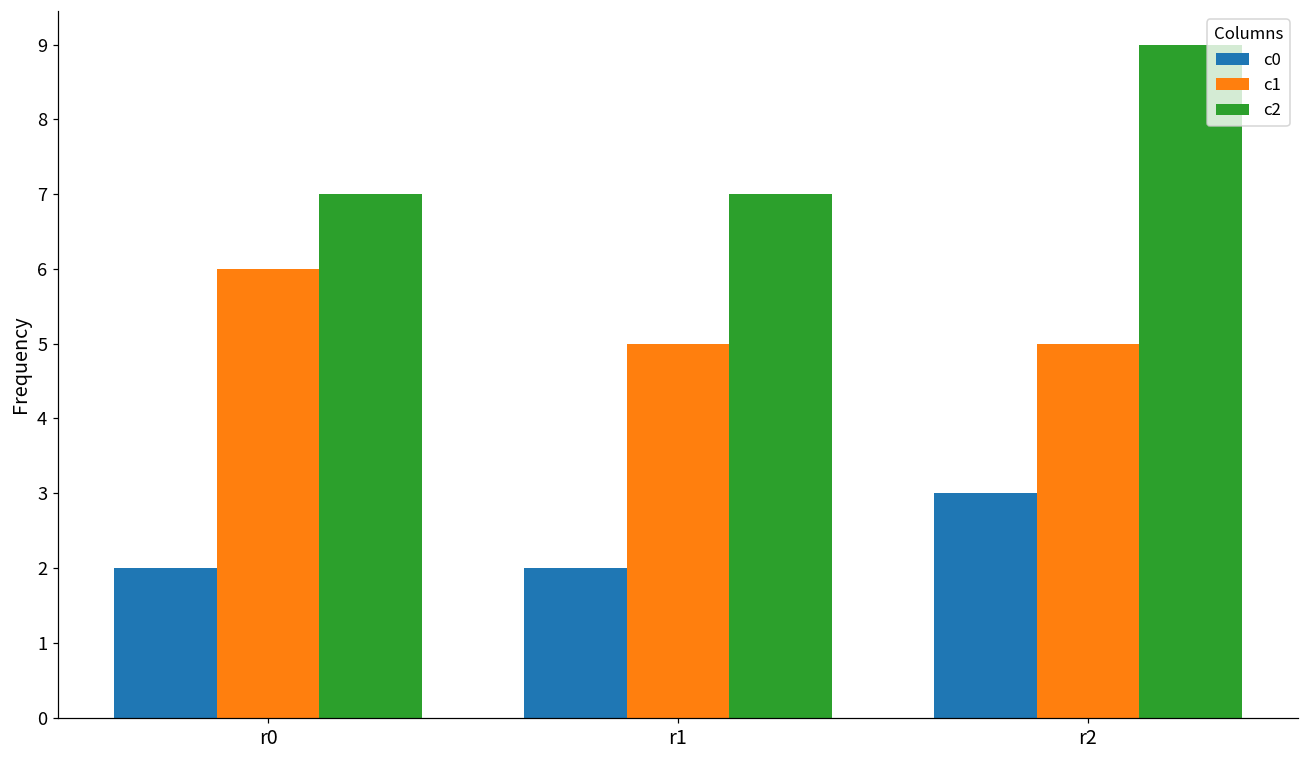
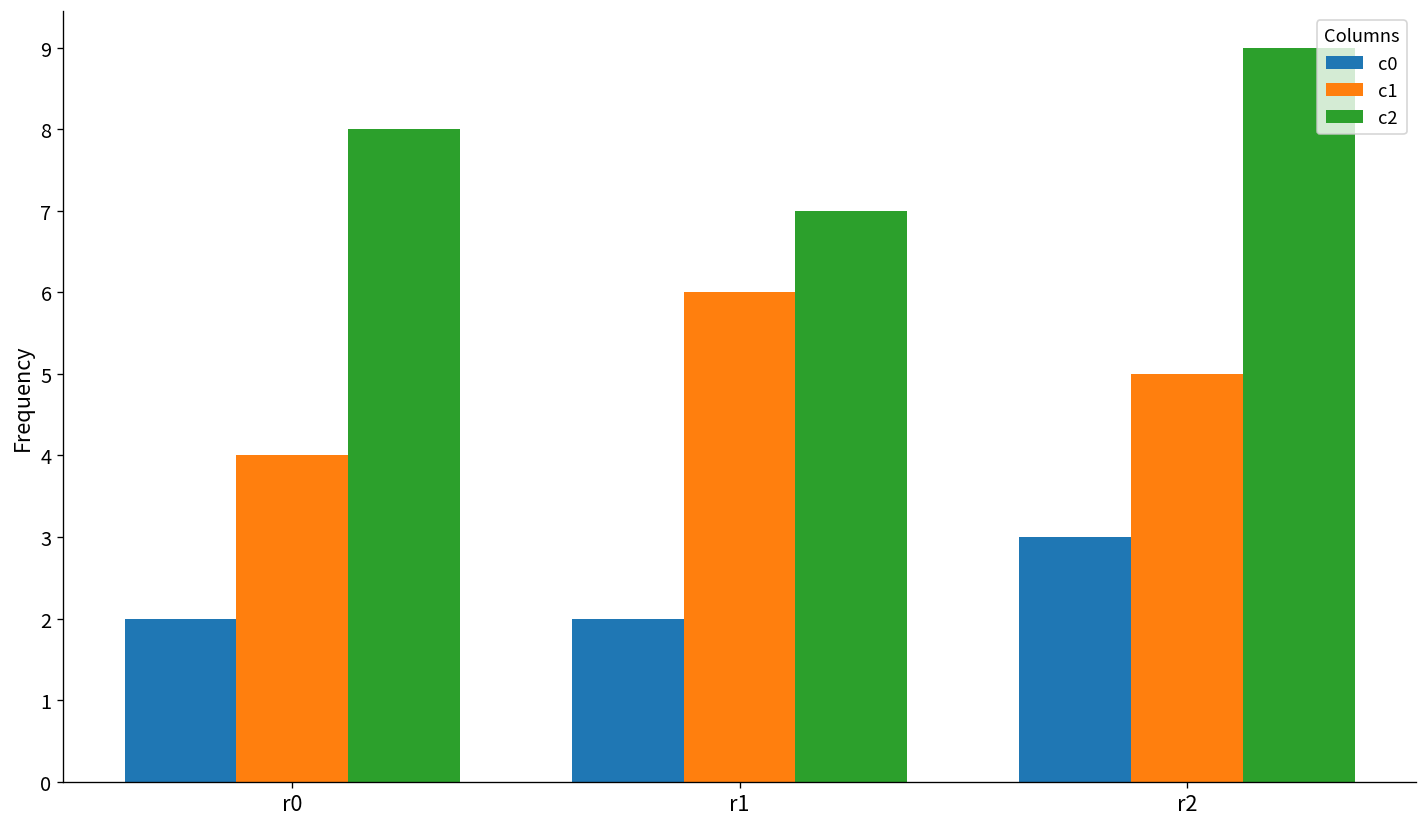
  {
    "c0": {
      "r0": 2,
      "r1": 2,
      "r2": 3
    },
    "c1": {
-     "r0": 6,
-     "r1": 5,
+     "r0": 4,
+     "r1": 6,
      "r2": 5
    },
    "c2": {
-     "r0": 7,
+     "r0": 8,
      "r1": 7,
      "r2": 9
    }
  }
